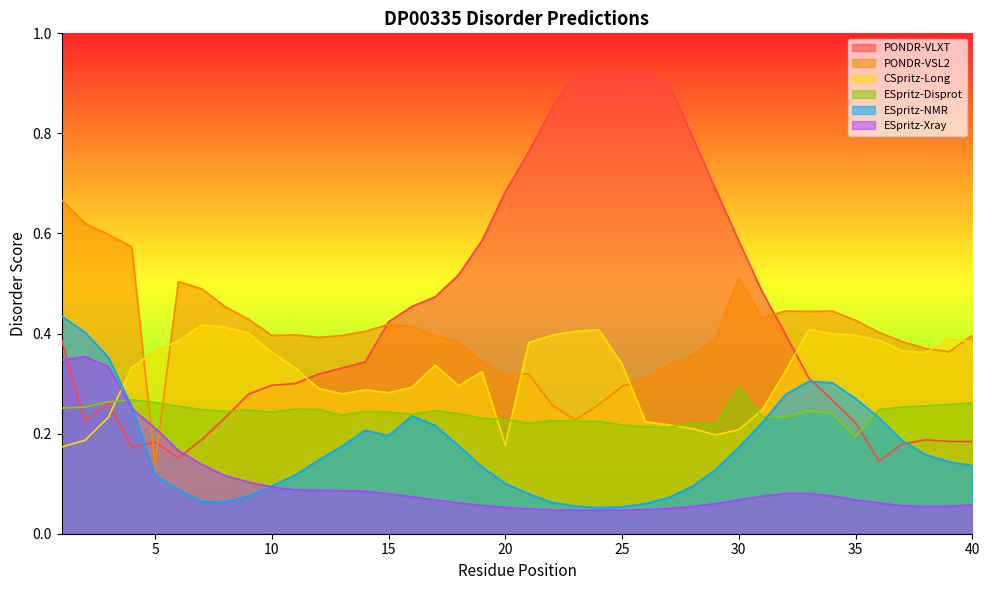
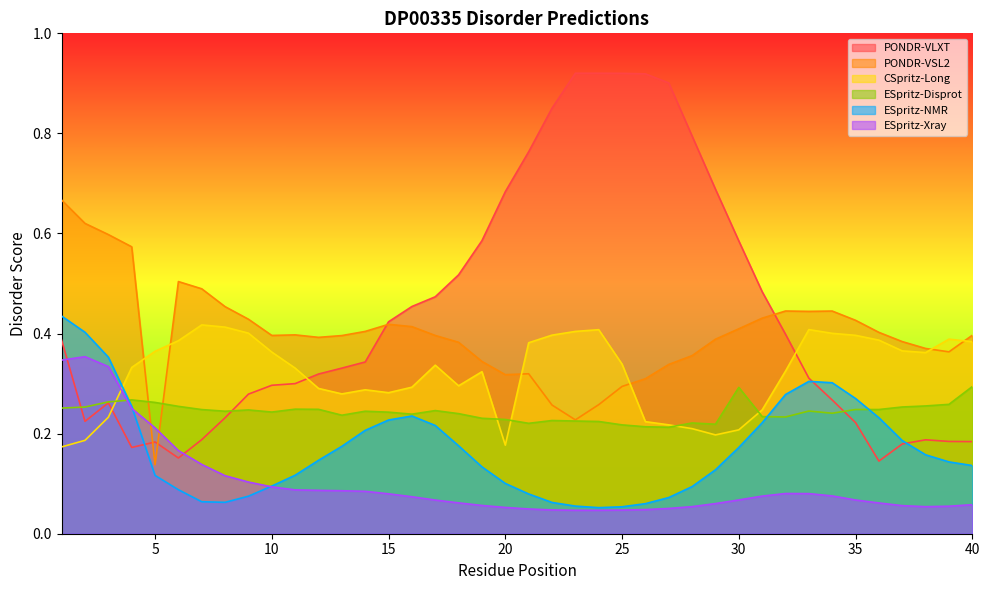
  {
    "PONDR-VLXT": {
      "5": 0.18,
      "10": 0.30,
      "20": 0.68,
      "25": 0.92,
      "30": 0.59,
      "35": 0.22,
      "40": 0.18
    },
    "PONDR-VSL2": {
      "5": 0.14,
      "10": 0.40,
      "20": 0.32,
      "25": 0.29,
-     "30": 0.51,
+     "30": 0.41,
      "35": 0.43,
      "40": 0.40
    },
    "CSpritz-Long": {
      "5": 0.36,
      "10": 0.36,
      "15": 0.28,
      "20": 0.18,
      "25": 0.34,
      "30": 0.21,
      "35": 0.40,
      "40": 0.38
    },
    "ESpritz-Disprot": {
      "5": 0.26,
      "10": 0.24,
      "15": 0.24,
      "20": 0.23,
      "25": 0.22,
      "30": 0.29,
-     "35": 0.19,
-     "40": 0.26
+     "35": 0.25,
+     "40": 0.29
    },
    "ESpritz-NMR": {
      "5": 0.12,
-     "15": 0.20,
+     "15": 0.23,
      "20": 0.10,
      "25": 0.05,
      "30": 0.17,
      "35": 0.27,
      "40": 0.14
    },
    "ESpritz-Xray": {
      "5": 0.21,
      "15": 0.08,
      "20": 0.05,
      "25": 0.05,
      "30": 0.07,
      "35": 0.07,
      "40": 0.06
    }
  }
